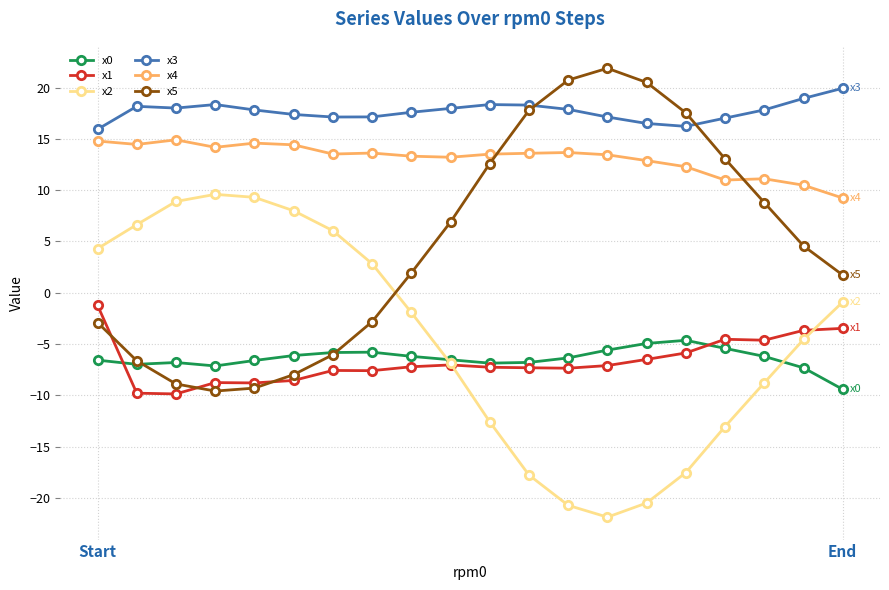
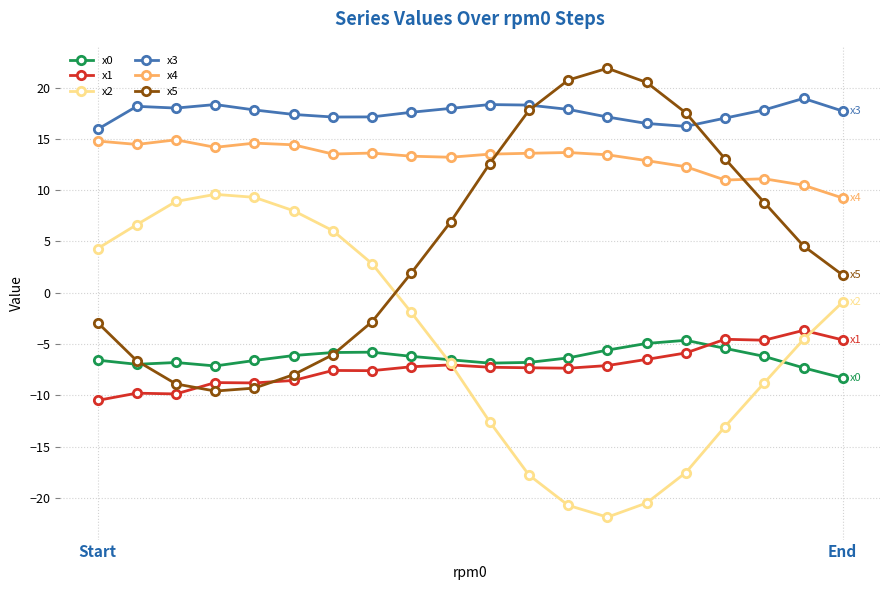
  {
    "x0": {
      "Start": -6.6,
-     "End": -9.4
+     "End": -8.3
    },
    "x1": {
-     "Start": -1.2,
-     "End": -3.5
+     "Start": -10.5,
+     "End": -4.6
    },
    "x2": {
      "Start": 4.3,
      "End": -0.9
    },
    "x3": {
      "Start": 15.9,
-     "End": 19.9
+     "End": 17.7
    },
    "x4": {
      "Start": 14.8,
      "End": 9.2
    },
    "x5": {
      "Start": -2.9,
      "End": 1.7
    }
  }
